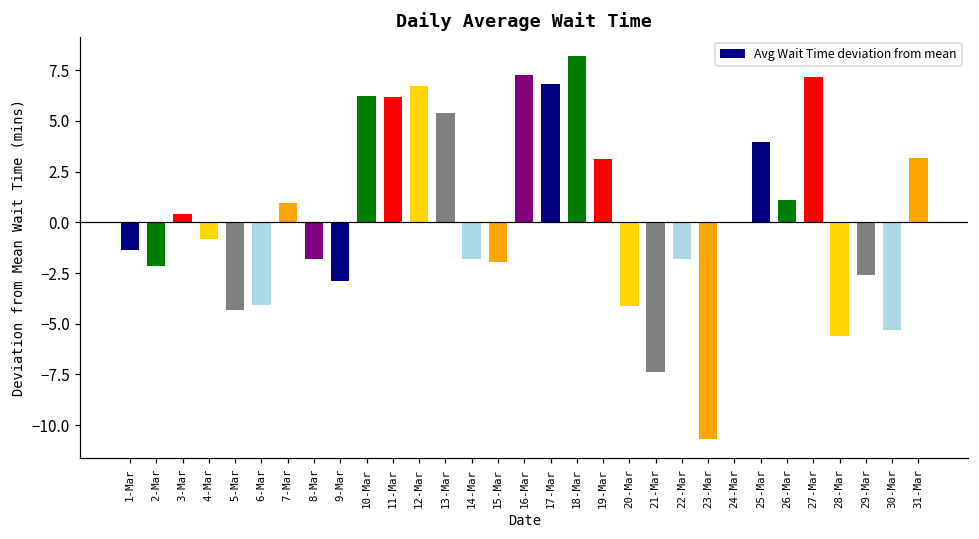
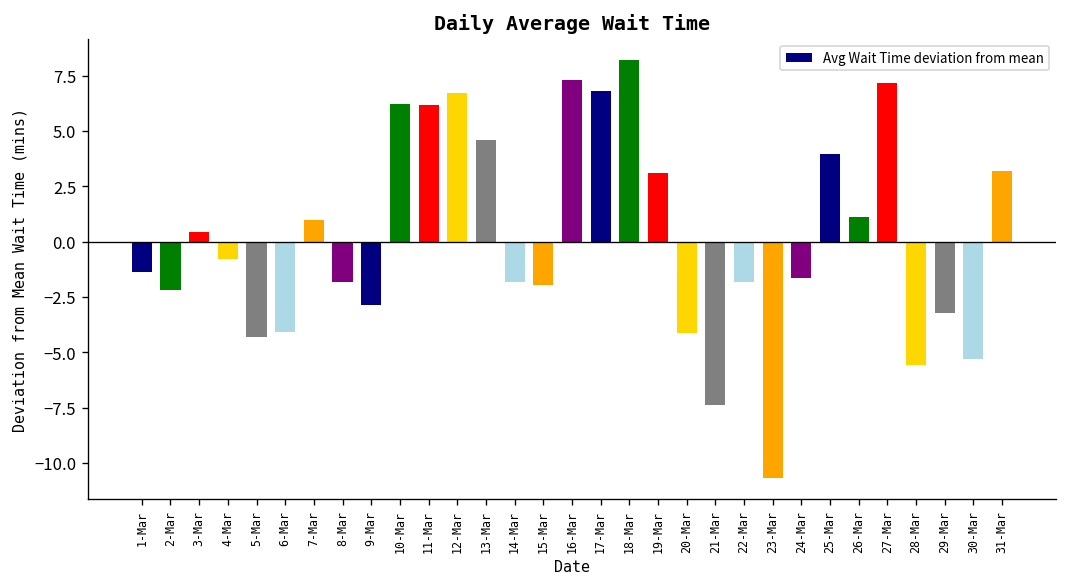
  {
    "1-Mar": -1.4,
    "2-Mar": -2.2,
    "3-Mar": 0.4,
    "4-Mar": -0.8,
    "5-Mar": -4.3,
    "6-Mar": -4.1,
    "7-Mar": 1.0,
    "8-Mar": -1.8,
    "9-Mar": -2.9,
    "10-Mar": 6.2,
    "11-Mar": 6.2,
    "12-Mar": 6.7,
-   "13-Mar": 5.4,
+   "13-Mar": 4.6,
    "14-Mar": -1.8,
    "15-Mar": -2.0,
    "16-Mar": 7.3,
    "17-Mar": 6.8,
    "18-Mar": 8.2,
    "19-Mar": 3.1,
    "20-Mar": -4.1,
    "21-Mar": -7.4,
    "22-Mar": -1.8,
    "23-Mar": -10.7,
-   "24-Mar": 0.0,
+   "24-Mar": -1.7,
    "25-Mar": 4.0,
    "26-Mar": 1.1,
    "27-Mar": 7.2,
    "28-Mar": -5.6,
-   "29-Mar": -2.6,
+   "29-Mar": -3.2,
    "30-Mar": -5.3,
    "31-Mar": 3.2
  }
